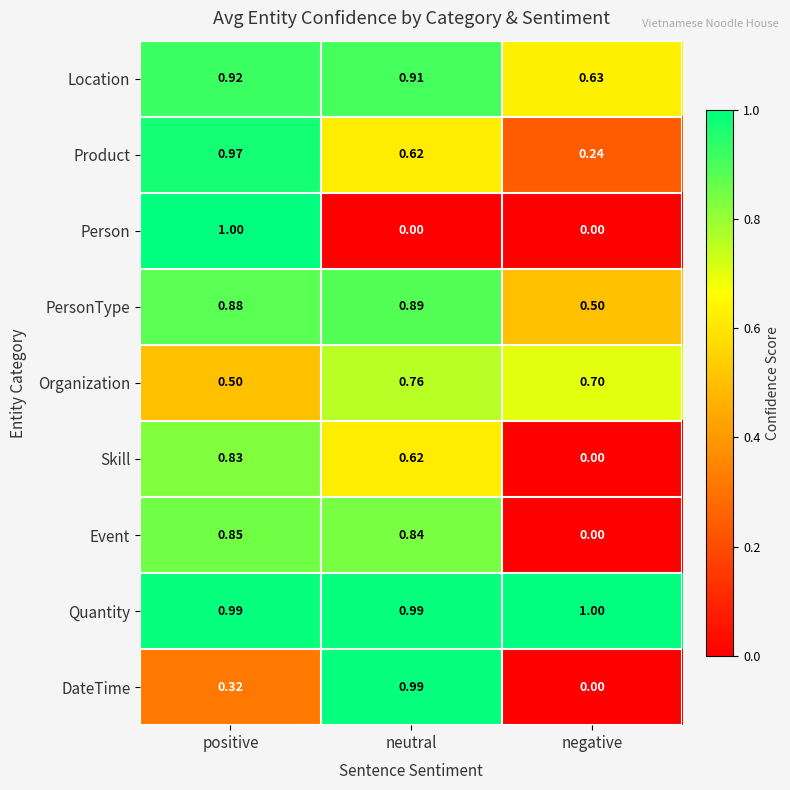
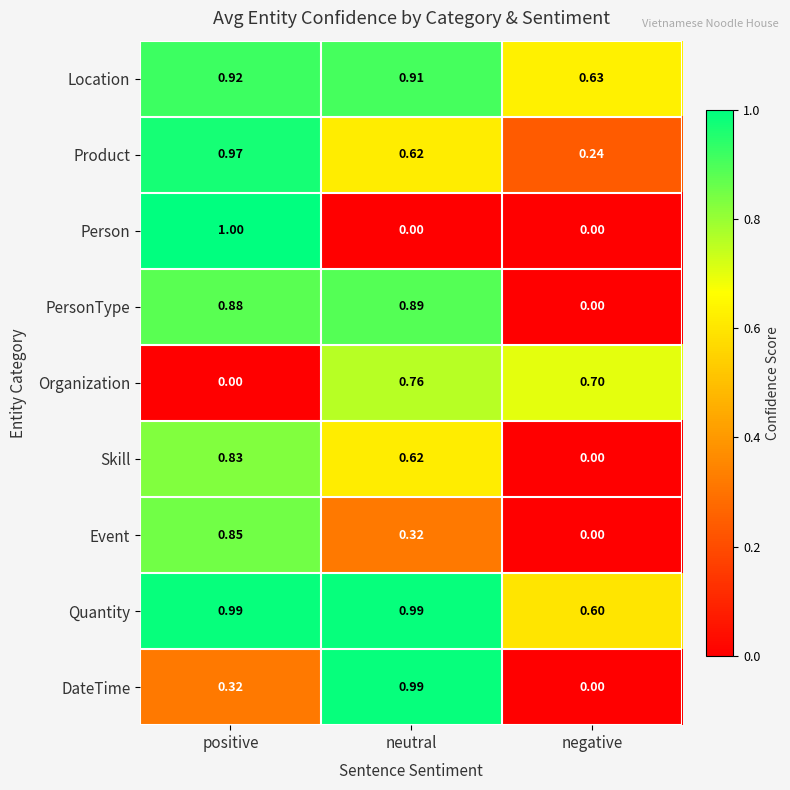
  {
    "Location": {
      "positive": 0.92,
      "neutral": 0.91,
      "negative": 0.63
    },
    "Product": {
      "positive": 0.97,
      "neutral": 0.62,
      "negative": 0.24
    },
    "Person": {
      "positive": 1.00,
      "neutral": 0.00,
      "negative": 0.00
    },
    "PersonType": {
      "positive": 0.88,
      "neutral": 0.89,
-     "negative": 0.50
+     "negative": 0.00
    },
    "Organization": {
-     "positive": 0.50,
+     "positive": 0.00,
      "neutral": 0.76,
      "negative": 0.70
    },
    "Skill": {
      "positive": 0.83,
      "neutral": 0.62,
      "negative": 0.00
    },
    "Event": {
      "positive": 0.85,
-     "neutral": 0.84,
+     "neutral": 0.32,
      "negative": 0.00
    },
    "Quantity": {
      "positive": 0.99,
      "neutral": 0.99,
-     "negative": 1.00
+     "negative": 0.60
    },
    "DateTime": {
      "positive": 0.32,
      "neutral": 0.99,
      "negative": 0.00
    }
  }
